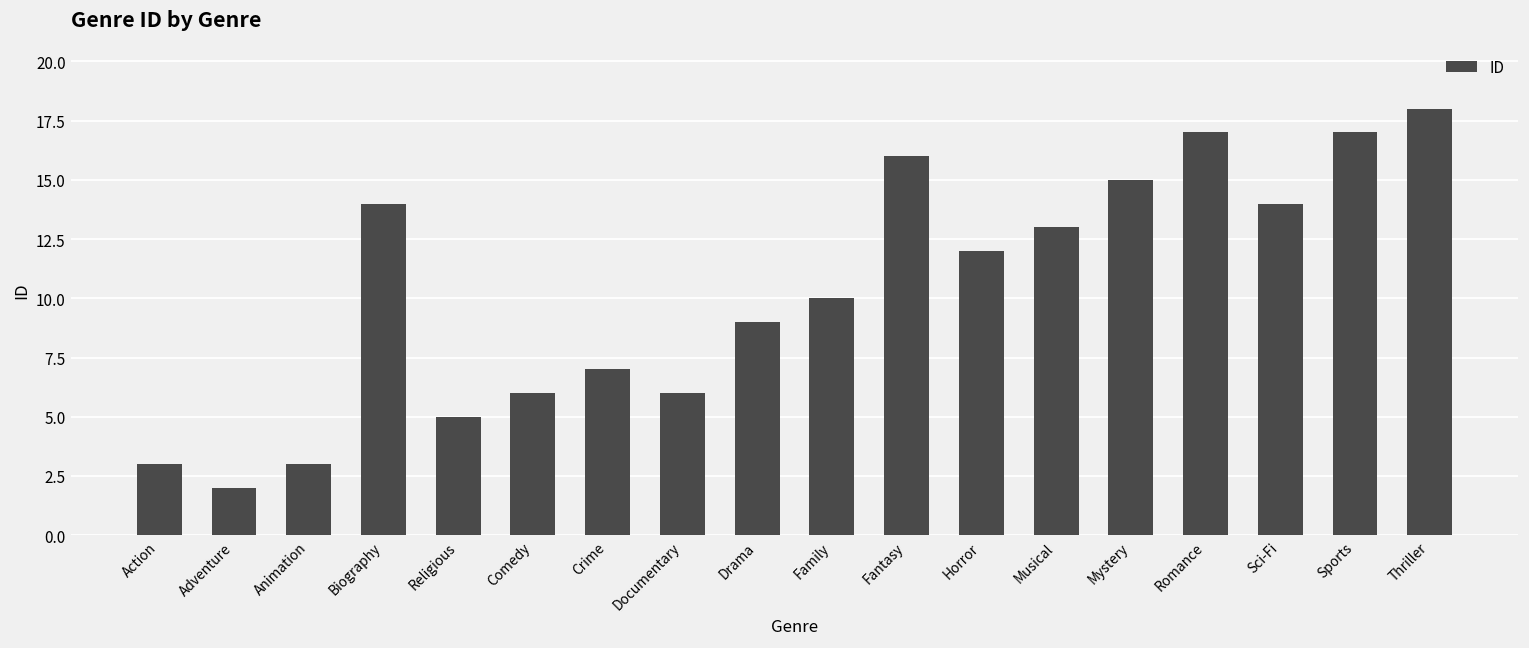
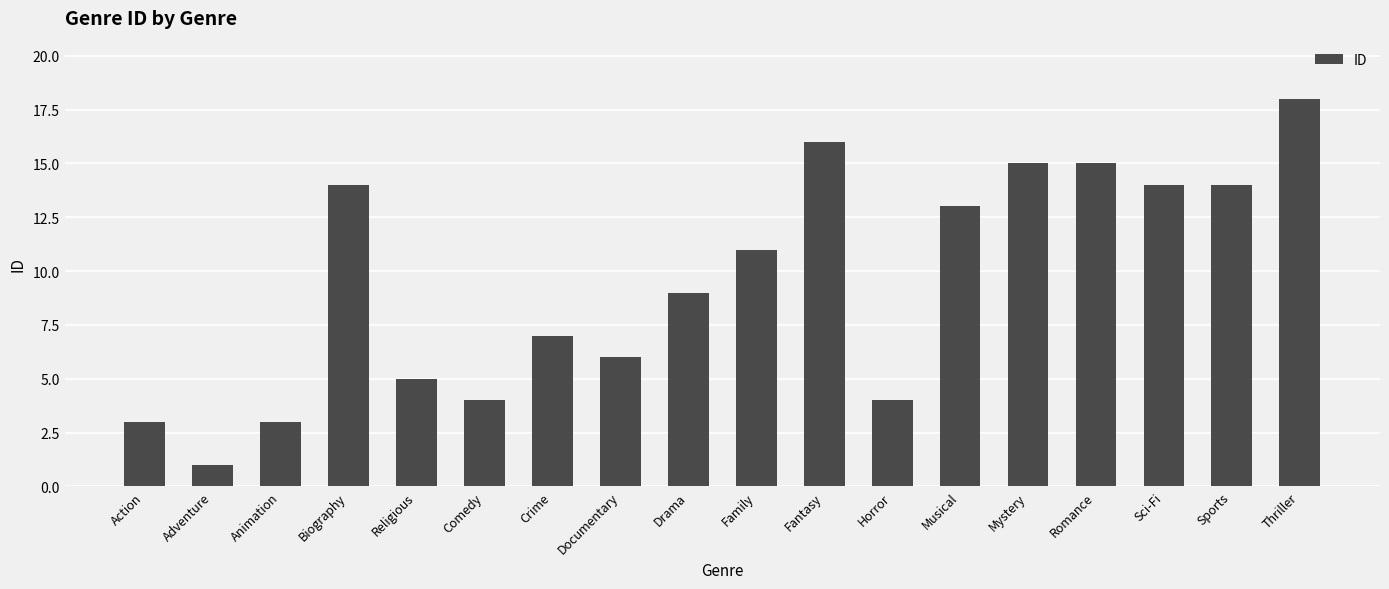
  {
    "Action": 3,
-   "Adventure": 2,
+   "Adventure": 1,
    "Animation": 3,
    "Biography": 14,
    "Religious": 5,
-   "Comedy": 6,
+   "Comedy": 4,
    "Crime": 7,
    "Documentary": 6,
    "Drama": 9,
-   "Family": 10,
+   "Family": 11,
    "Fantasy": 16,
-   "Horror": 12,
+   "Horror": 4,
    "Musical": 13,
    "Mystery": 15,
-   "Romance": 17,
+   "Romance": 15,
    "Sci-Fi": 14,
-   "Sports": 17,
+   "Sports": 14,
    "Thriller": 18
  }
